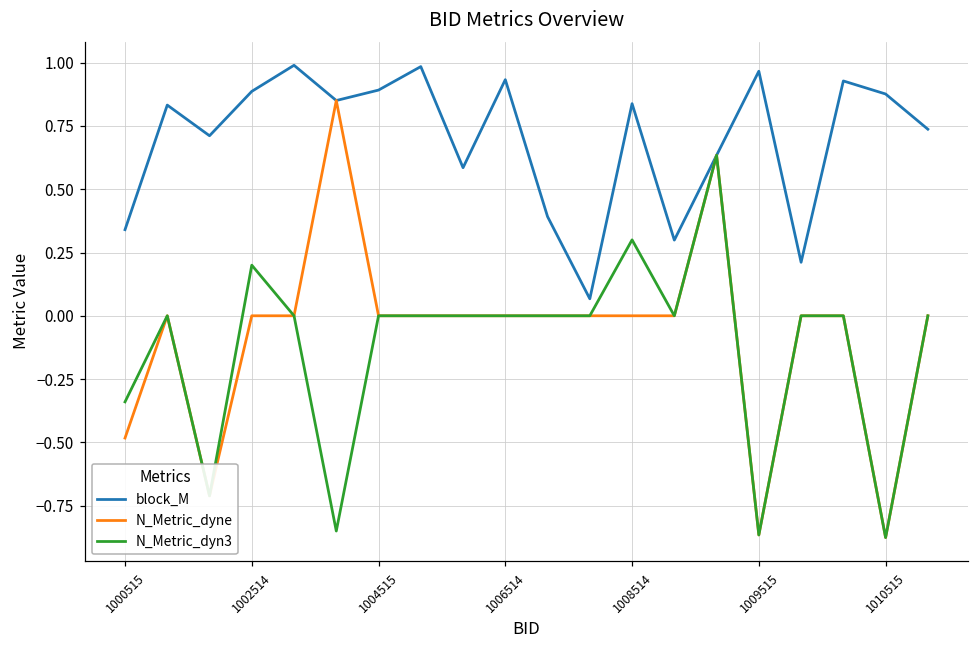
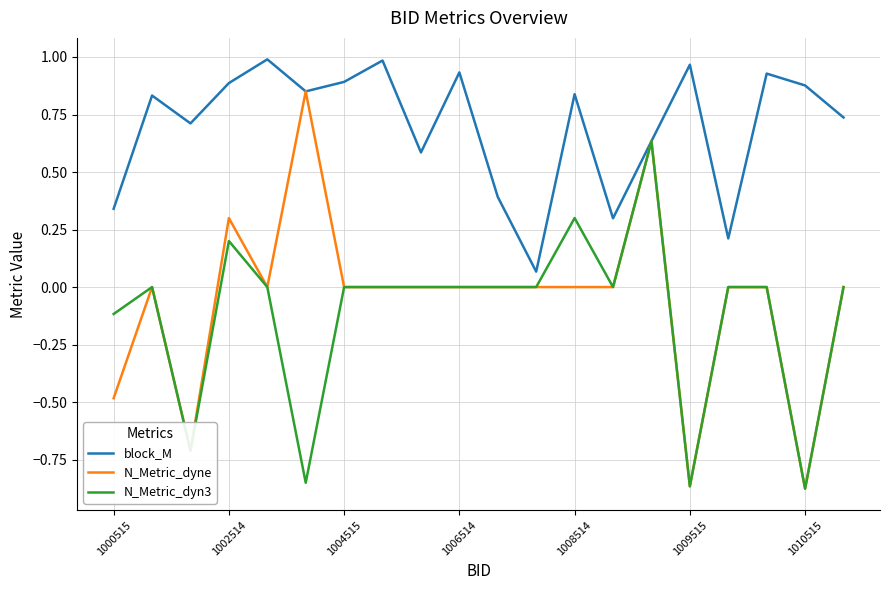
  {
    "block_M": {
      "1000515": 0.34,
      "1002514": 0.89,
      "1004515": 0.89,
      "1006514": 0.93,
      "1008514": 0.84,
      "1009515": 0.97,
      "1010515": 0.88
    },
    "N_Metric_dyne": {
      "1000515": -0.48,
-     "1002514": 0.0,
+     "1002514": 0.3,
      "1008514": 0.0
    },
    "N_Metric_dyn3": {
-     "1000515": -0.34,
+     "1000515": -0.12,
      "1002514": 0.20,
      "1008514": 0.30
    }
  }
